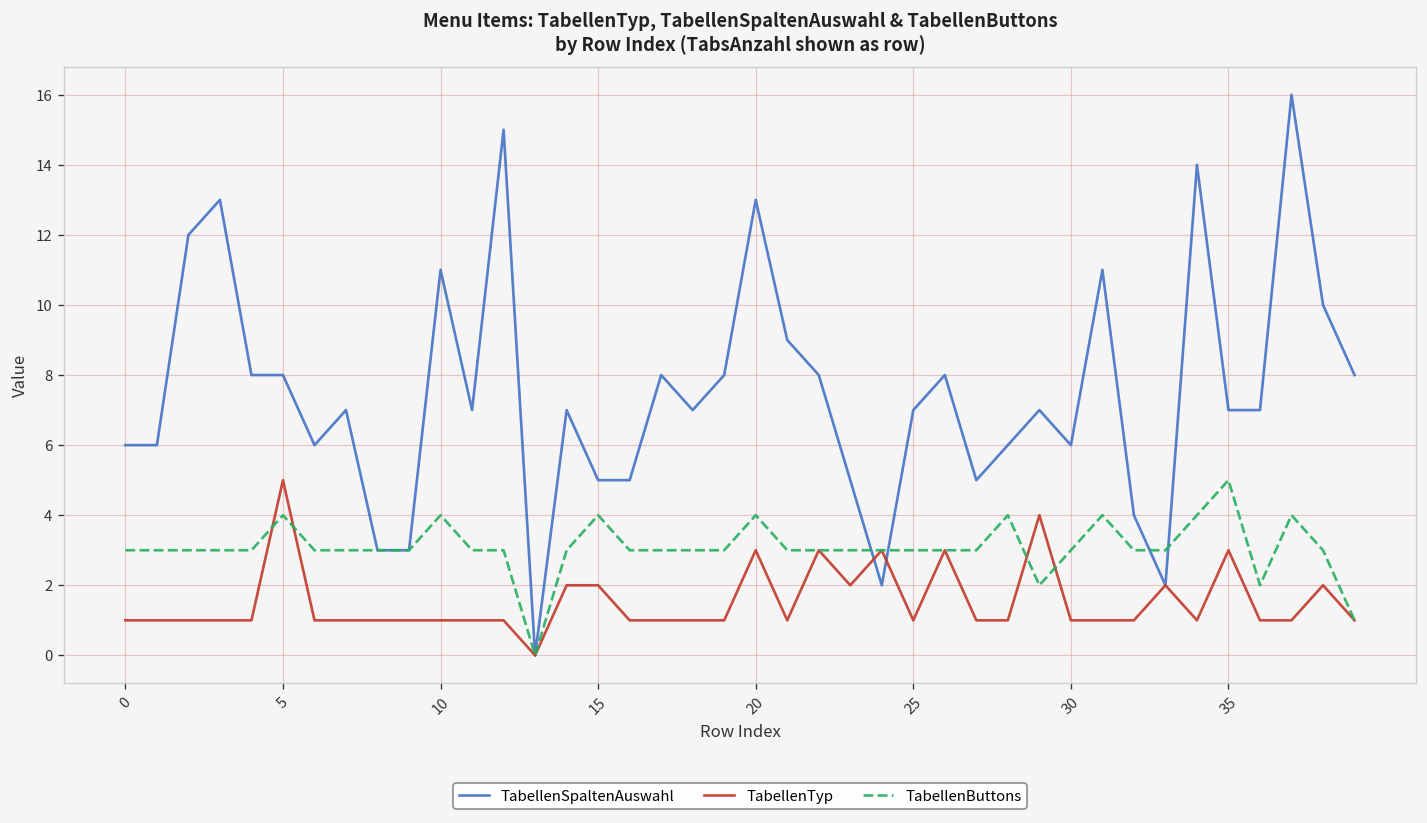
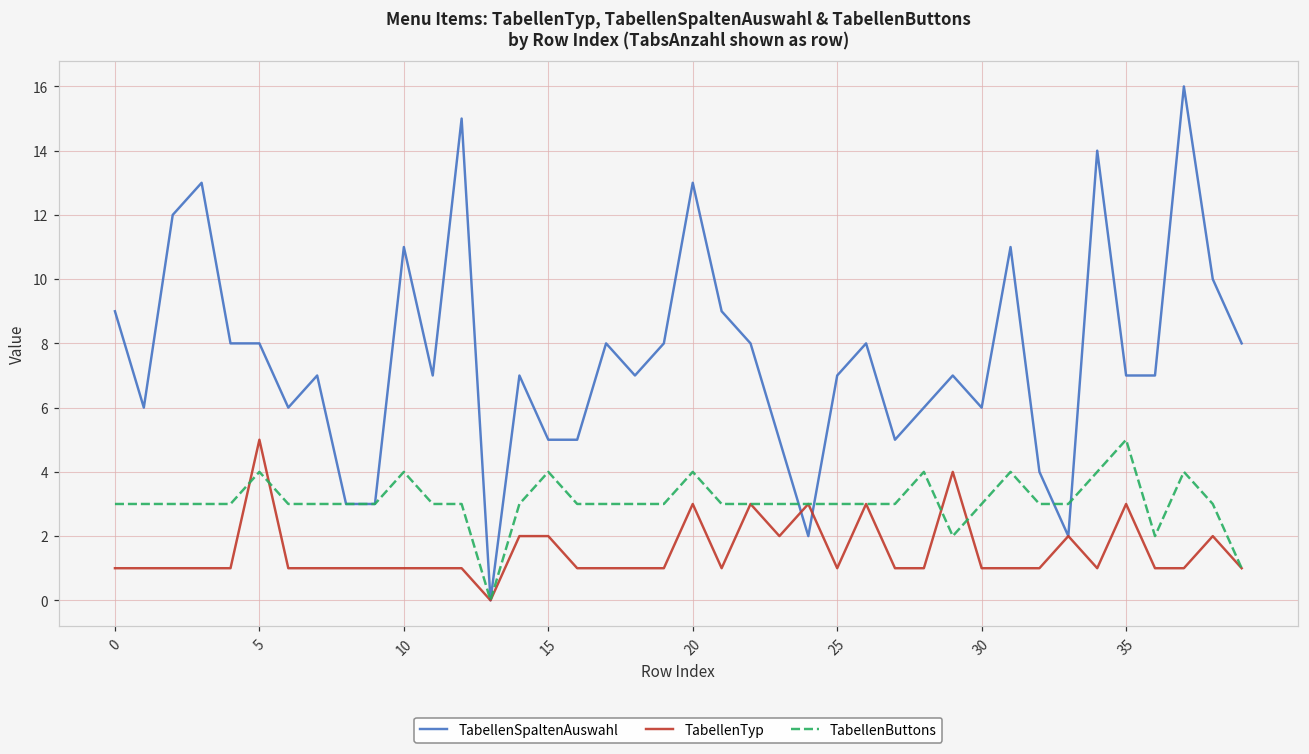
  {
    "TabellenSpaltenAuswahl": {
-     "0": 6,
+     "0": 9,
      "5": 8,
      "10": 11,
      "15": 5,
      "20": 13,
      "25": 7,
      "30": 6,
      "35": 7
    },
    "TabellenTyp": {
      "0": 1,
      "5": 5,
      "10": 1,
      "15": 2,
      "20": 3,
      "25": 1,
      "30": 1,
      "35": 3
    },
    "TabellenButtons": {
      "0": 3,
      "5": 4,
      "10": 4,
      "15": 4,
      "20": 4,
      "25": 3,
      "30": 3,
      "35": 5
    }
  }
